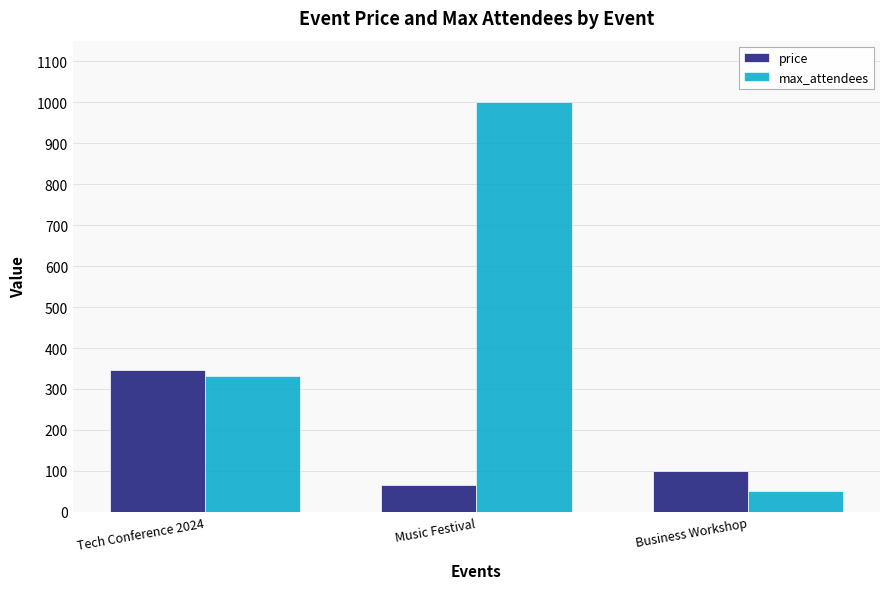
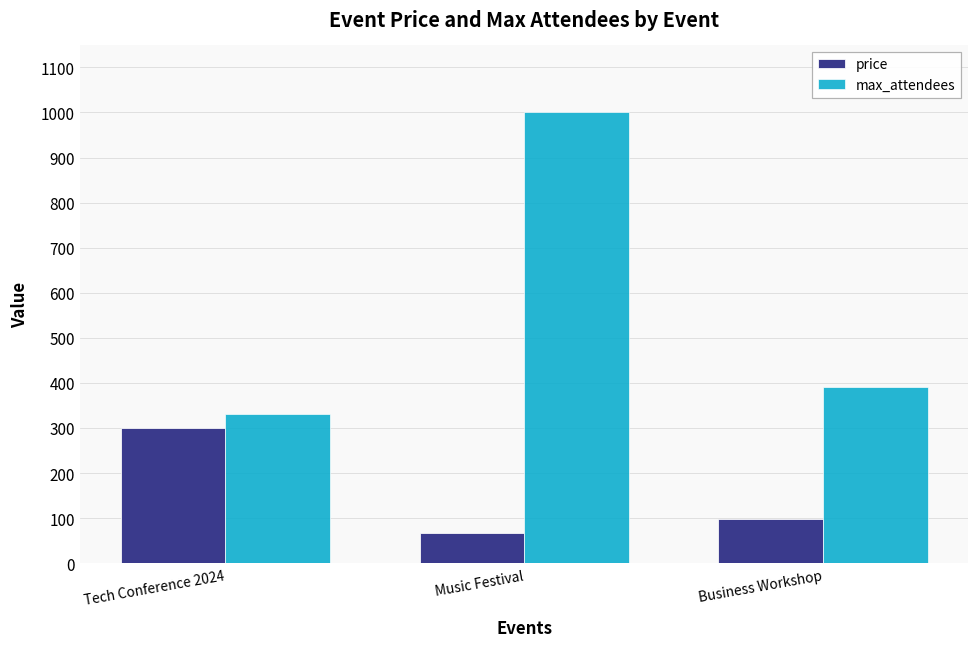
  {
    "price": {
-     "Tech Conference 2024": 350,
+     "Tech Conference 2024": 300,
      "Music Festival": 70,
      "Business Workshop": 100
    },
    "max_attendees": {
      "Tech Conference 2024": 330,
      "Music Festival": 1000,
-     "Business Workshop": 50
+     "Business Workshop": 390
    }
  }
